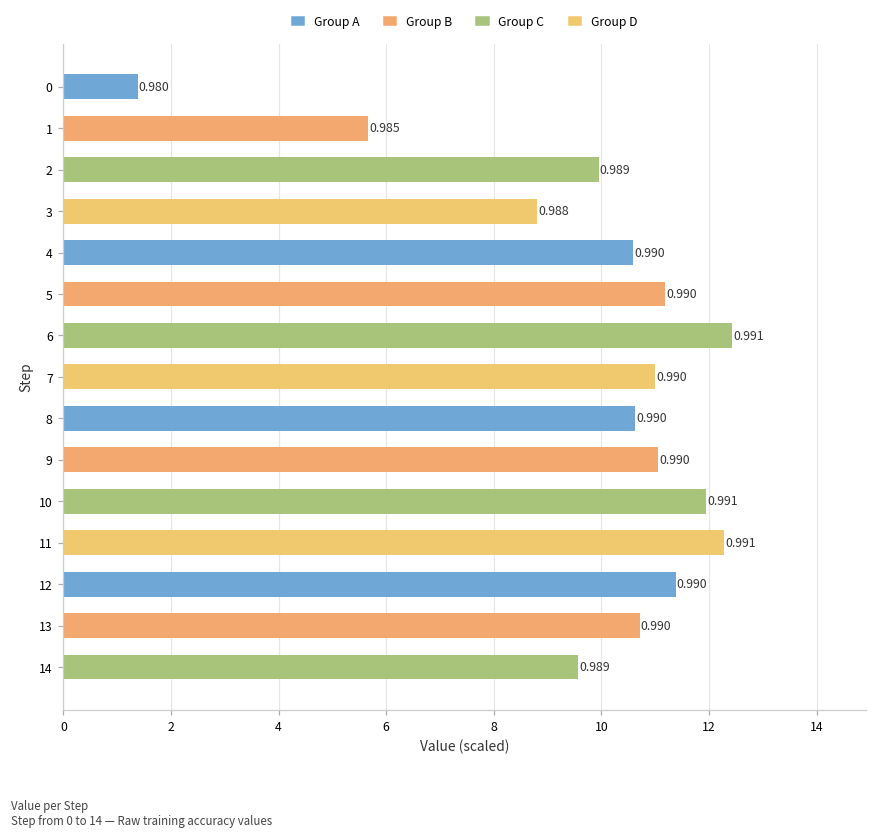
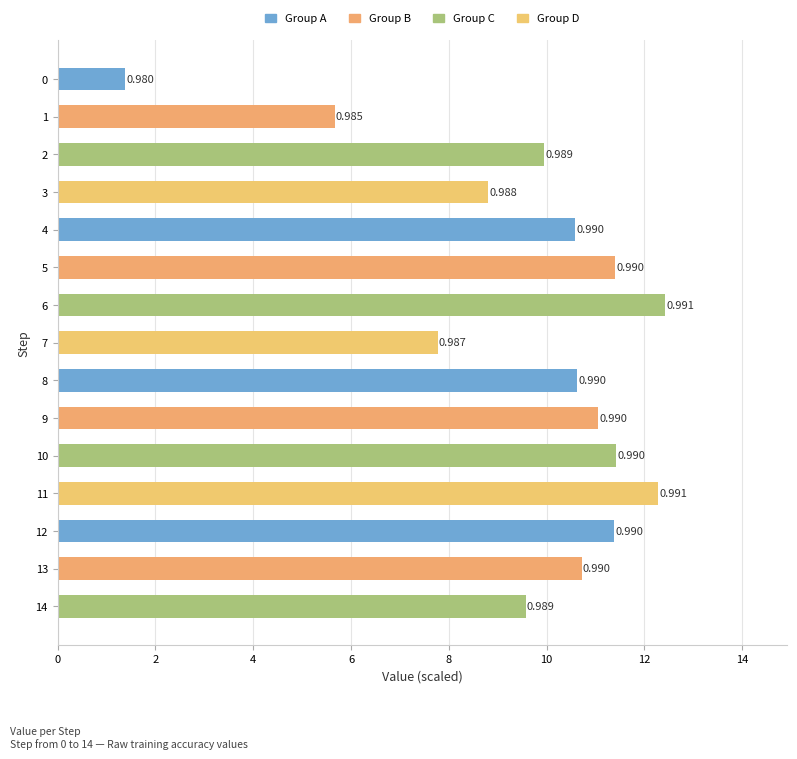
  {
-   "5": 11.2,
-   "7": 0.990,
-   "10": 0.991
+   "5": 11.4,
+   "7": 0.987,
+   "10": 0.990
  }
